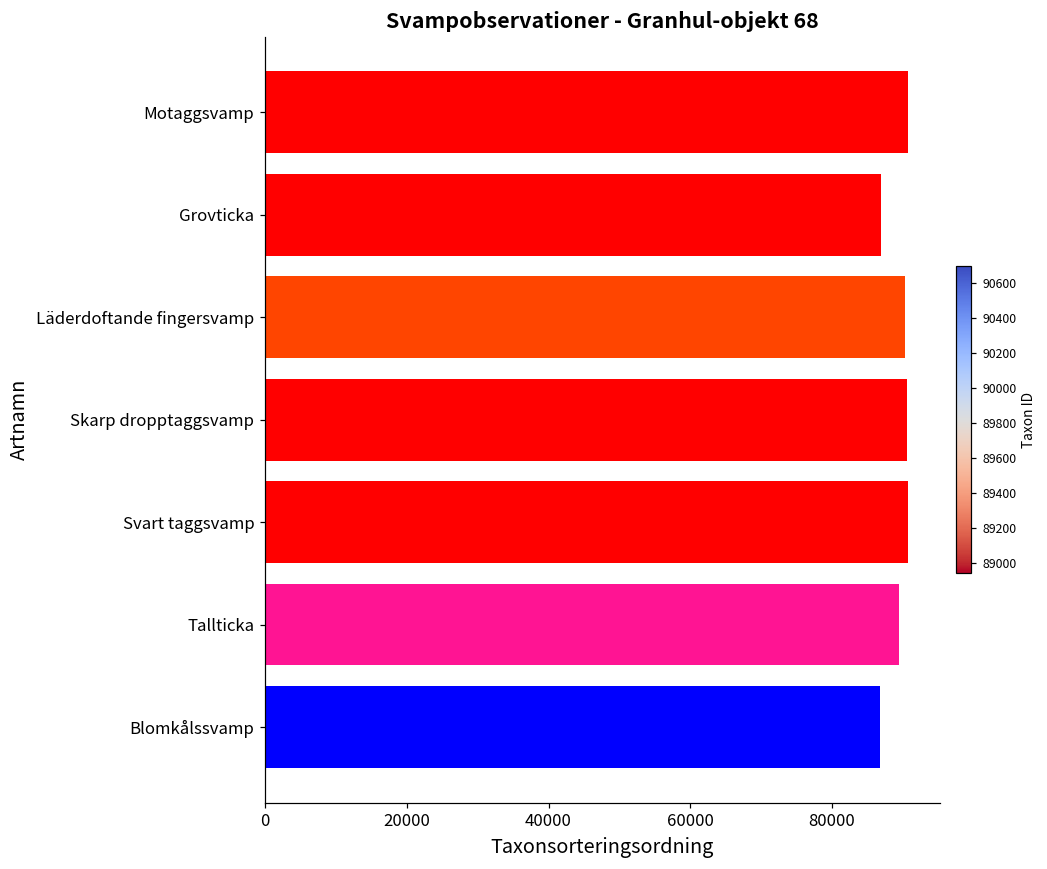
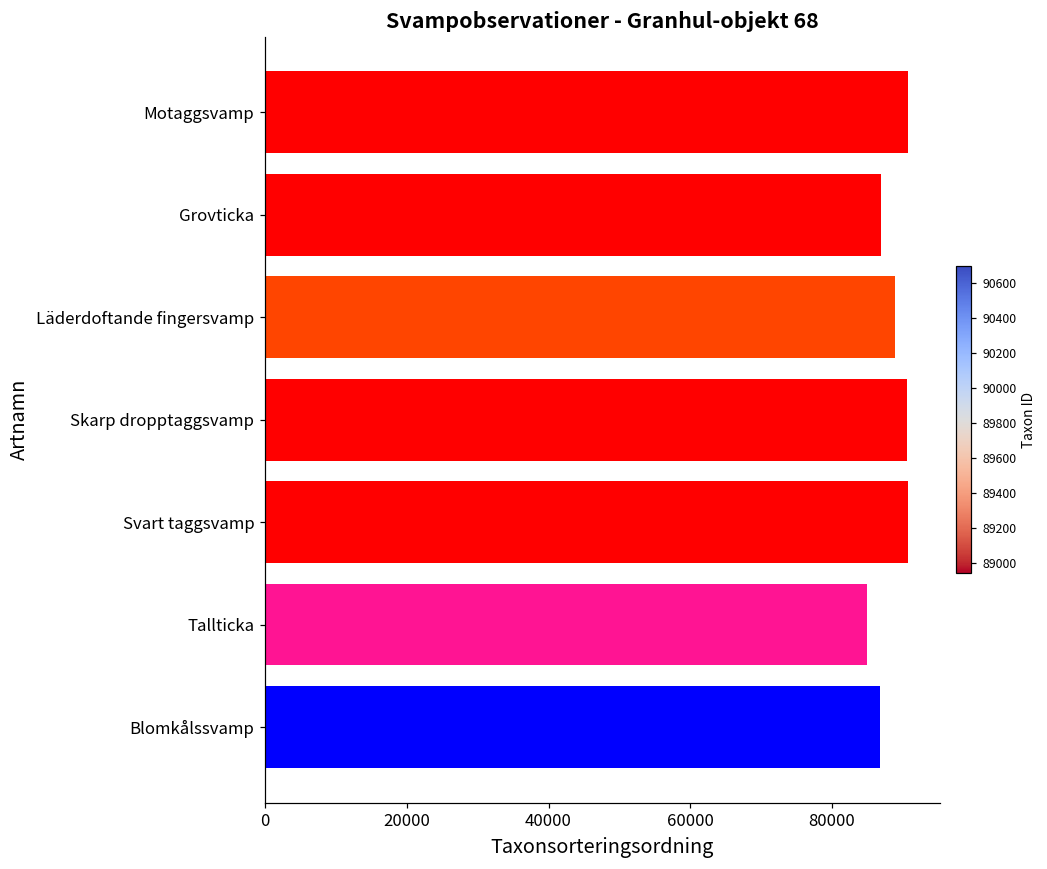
  {
    "Motaggsvamp": 91000,
    "Grovticka": 87000,
-   "Läderdoftande fingersvamp": 90000,
+   "Läderdoftande fingersvamp": 89000,
    "Skarp dropptaggsvamp": 91000,
    "Svart taggsvamp": 91000,
-   "Tallticka": 89000,
+   "Tallticka": 85000,
    "Blomkålssvamp": 87000
  }
